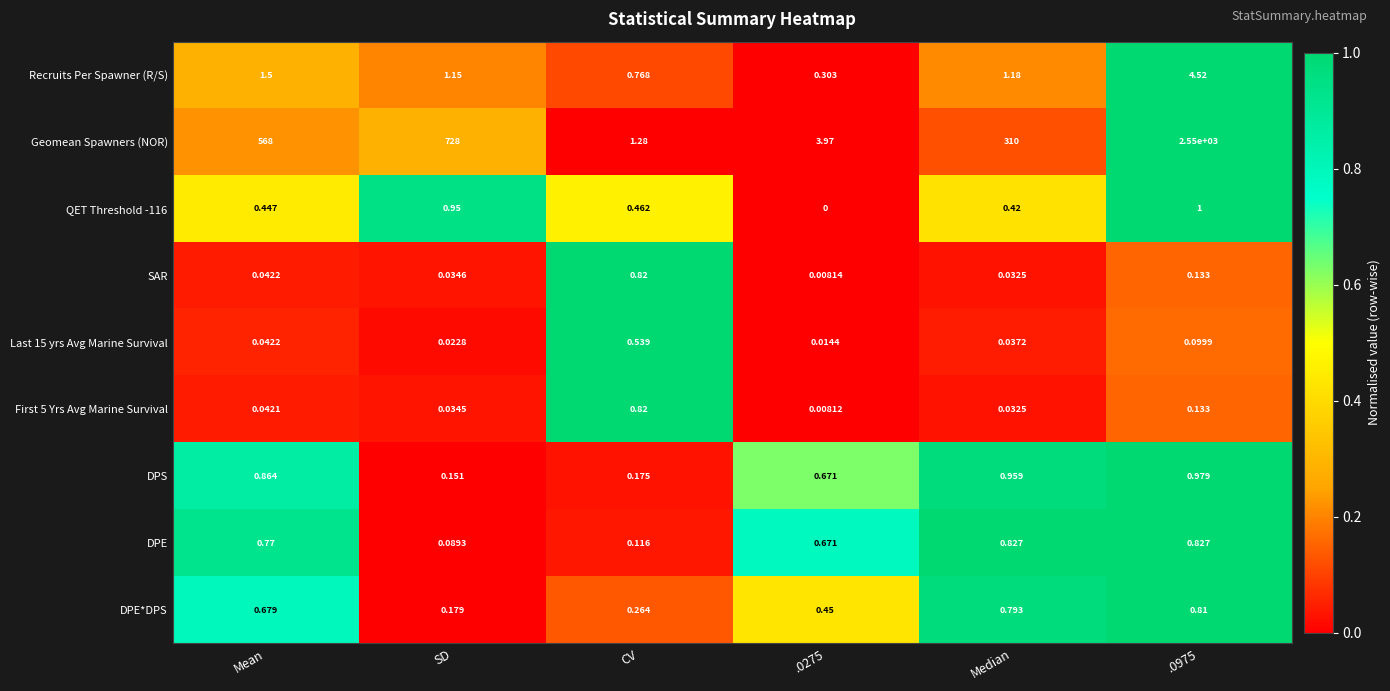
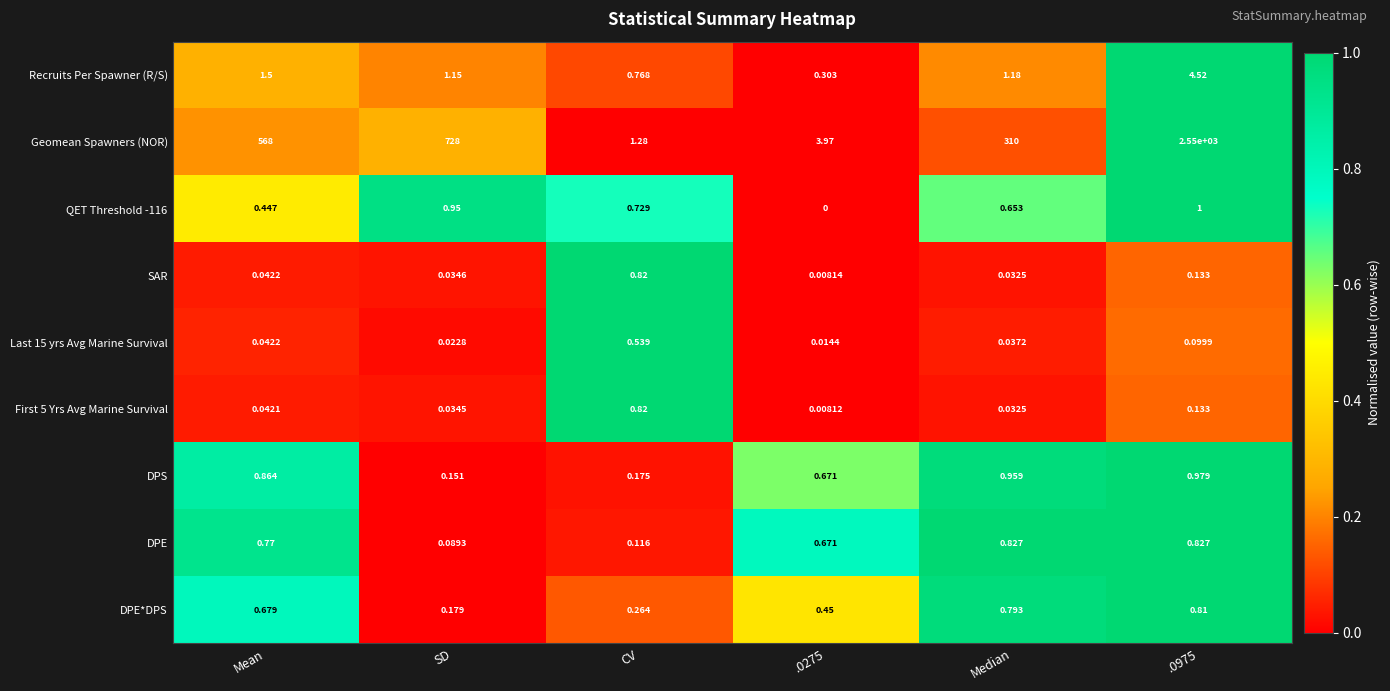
  {
    "Recruits Per Spawner (R/S)": {
      "Mean": "1.5",
      "SD": "1.15",
      "CV": "0.768",
      ".0275": "0.303",
      "Median": "1.18",
      ".0975": "4.52"
    },
    "Geomean Spawners (NOR)": {
      "Mean": "568",
      "SD": "728",
      "CV": "1.28",
      ".0275": "3.97",
      "Median": "310",
      ".0975": "2.55e+03"
    },
    "QET Threshold -116": {
      "Mean": "0.447",
      "SD": "0.95",
-     "CV": "0.462",
+     "CV": "0.729",
      ".0275": "0",
-     "Median": "0.42",
+     "Median": "0.653",
      ".0975": "1"
    },
    "SAR": {
      "Mean": "0.0422",
      "SD": "0.0346",
      "CV": "0.82",
      ".0275": "0.00814",
      "Median": "0.0325",
      ".0975": "0.133"
    },
    "Last 15 yrs Avg Marine Survival": {
      "Mean": "0.0422",
      "SD": "0.0228",
      "CV": "0.539",
      ".0275": "0.0144",
      "Median": "0.0372",
      ".0975": "0.0999"
    },
    "First 5 Yrs Avg Marine Survival": {
      "Mean": "0.0421",
      "SD": "0.0345",
      "CV": "0.82",
      ".0275": "0.00812",
      "Median": "0.0325",
      ".0975": "0.133"
    },
    "DPS": {
      "Mean": "0.864",
      "SD": "0.151",
      "CV": "0.175",
      ".0275": "0.671",
      "Median": "0.959",
      ".0975": "0.979"
    },
    "DPE": {
      "Mean": "0.77",
      "SD": "0.0893",
      "CV": "0.116",
      ".0275": "0.671",
      "Median": "0.827",
      ".0975": "0.827"
    },
    "DPE*DPS": {
      "Mean": "0.679",
      "SD": "0.179",
      "CV": "0.264",
      ".0275": "0.45",
      "Median": "0.793",
      ".0975": "0.81"
    }
  }
